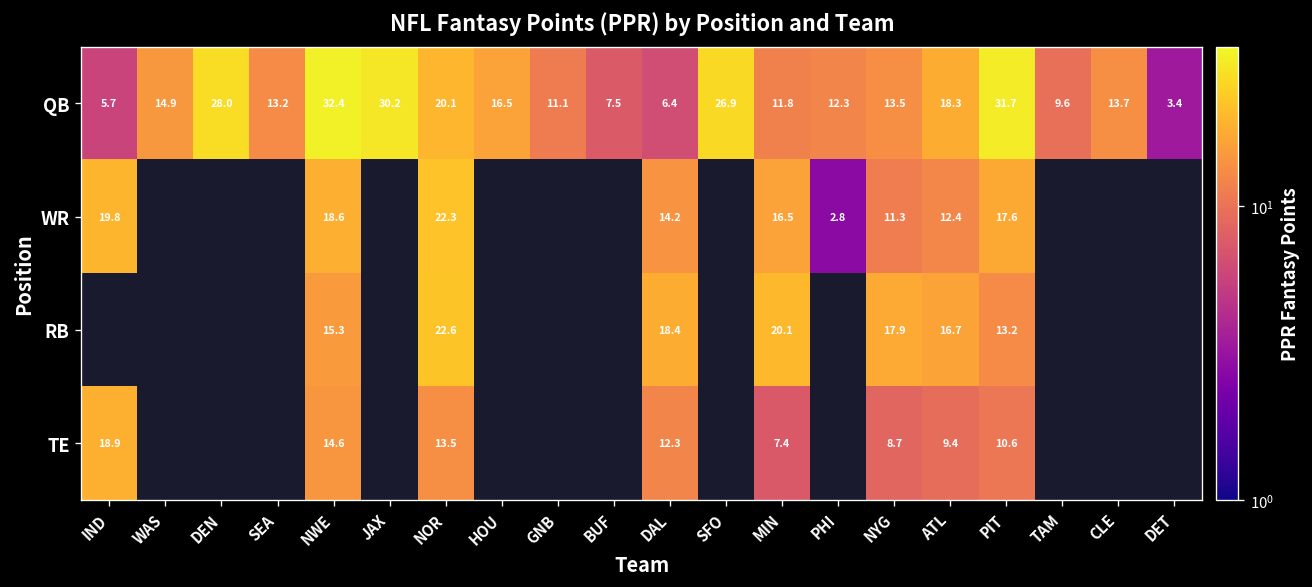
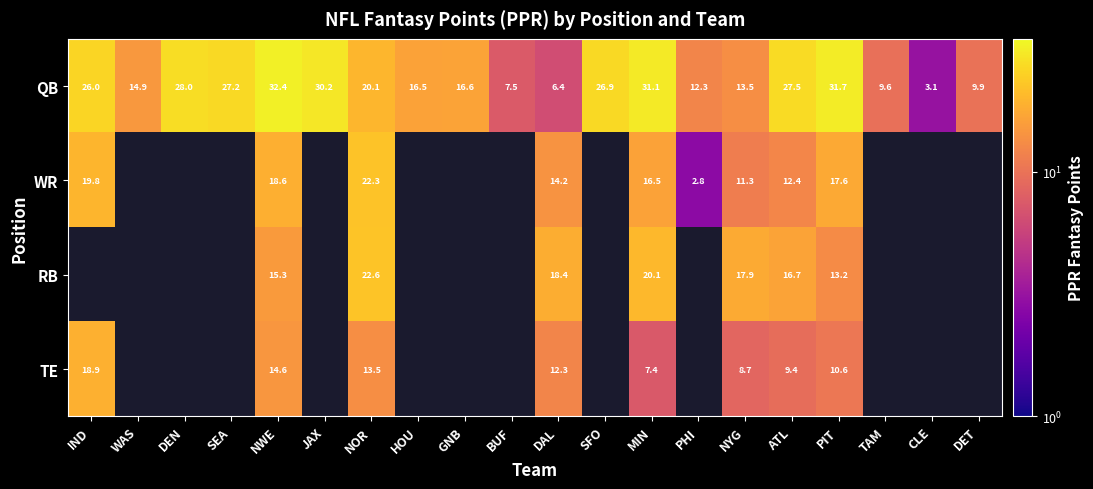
  {
    "QB": {
-     "IND": 5.7,
+     "IND": 26.0,
      "WAS": 14.9,
      "DEN": 28.0,
-     "SEA": 13.2,
+     "SEA": 27.2,
      "NWE": 32.4,
      "JAX": 30.2,
      "NOR": 20.1,
      "HOU": 16.5,
-     "GNB": 11.1,
+     "GNB": 16.6,
      "BUF": 7.5,
      "DAL": 6.4,
      "SFO": 26.9,
-     "MIN": 11.8,
+     "MIN": 31.1,
      "PHI": 12.3,
      "NYG": 13.5,
-     "ATL": 18.3,
+     "ATL": 27.5,
      "PIT": 31.7,
      "TAM": 9.6,
-     "CLE": 13.7,
-     "DET": 3.4
+     "CLE": 3.1,
+     "DET": 9.9
    },
    "WR": {
      "IND": 19.8,
      "NWE": 18.6,
      "NOR": 22.3,
      "DAL": 14.2,
      "MIN": 16.5,
      "PHI": 2.8,
      "NYG": 11.3,
      "ATL": 12.4,
      "PIT": 17.6
    },
    "RB": {
      "NWE": 15.3,
      "NOR": 22.6,
      "DAL": 18.4,
      "MIN": 20.1,
      "NYG": 17.9,
      "ATL": 16.7,
      "PIT": 13.2
    },
    "TE": {
      "IND": 18.9,
      "NWE": 14.6,
      "NOR": 13.5,
      "DAL": 12.3,
      "MIN": 7.4,
      "NYG": 8.7,
      "ATL": 9.4,
      "PIT": 10.6
    }
  }
